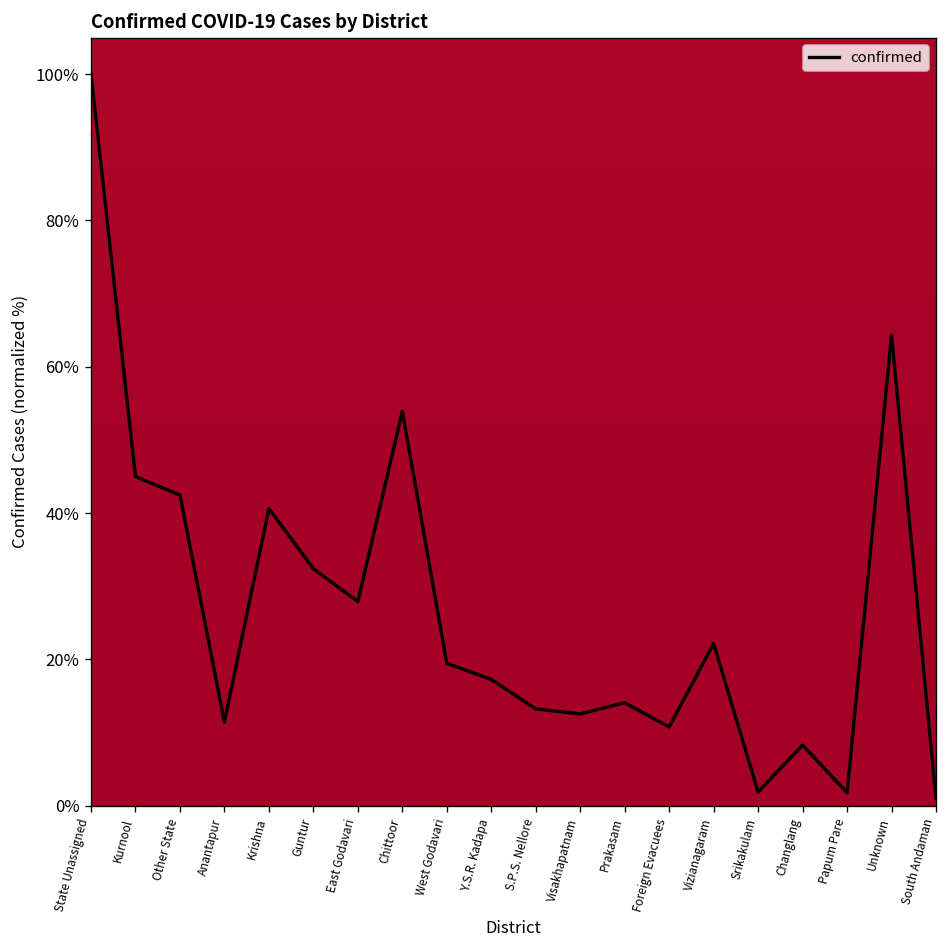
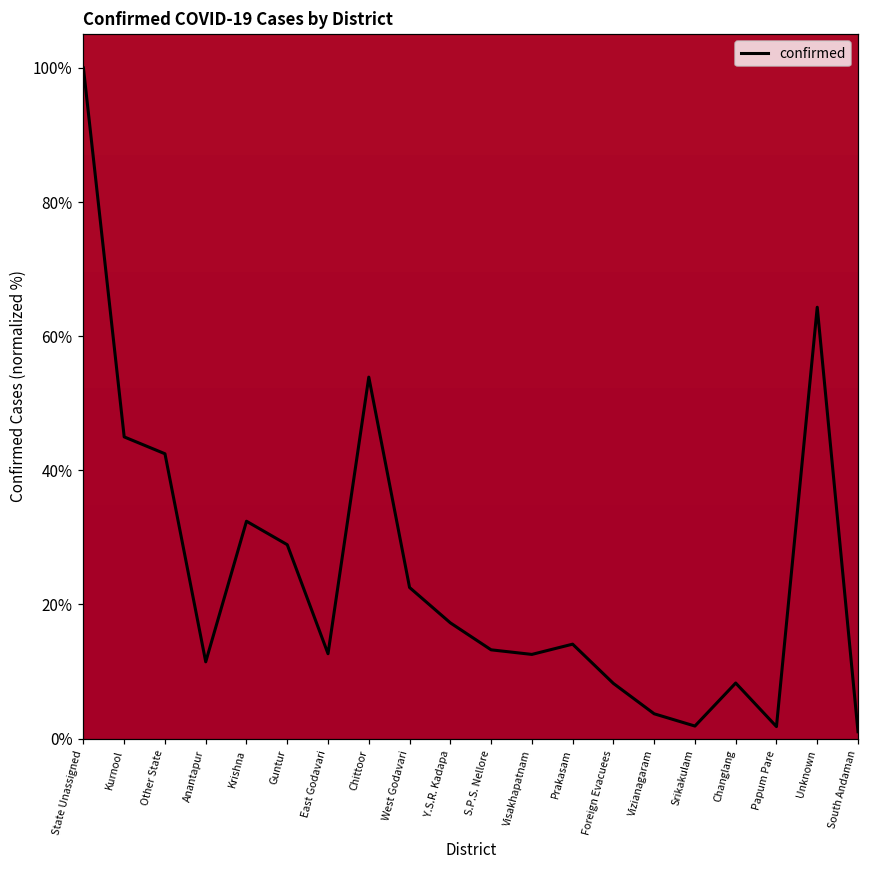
  {
    "State Unassigned": "100%",
    "Kurnool": "45%",
    "Other State": "42%",
    "Anantapur": "11%",
-   "Krishna": "41%",
-   "Guntur": "32%",
-   "East Godavari": "28%",
+   "Krishna": "32%",
+   "Guntur": "29%",
+   "East Godavari": "13%",
    "Chittoor": "54%",
-   "West Godavari": "19%",
+   "West Godavari": "23%",
    "Y.S.R. Kadapa": "17%",
    "S.P.S. Nellore": "13%",
    "Visakhapatnam": "13%",
    "Prakasam": "14%",
-   "Foreign Evacuees": "11%",
-   "Vizianagaram": "22%",
+   "Foreign Evacuees": "8%",
+   "Vizianagaram": "4%",
    "Srikakulam": "2%",
    "Changlang": "8%",
    "Papum Pare": "2%",
    "Unknown": "64%",
    "South Andaman": "1%"
  }
